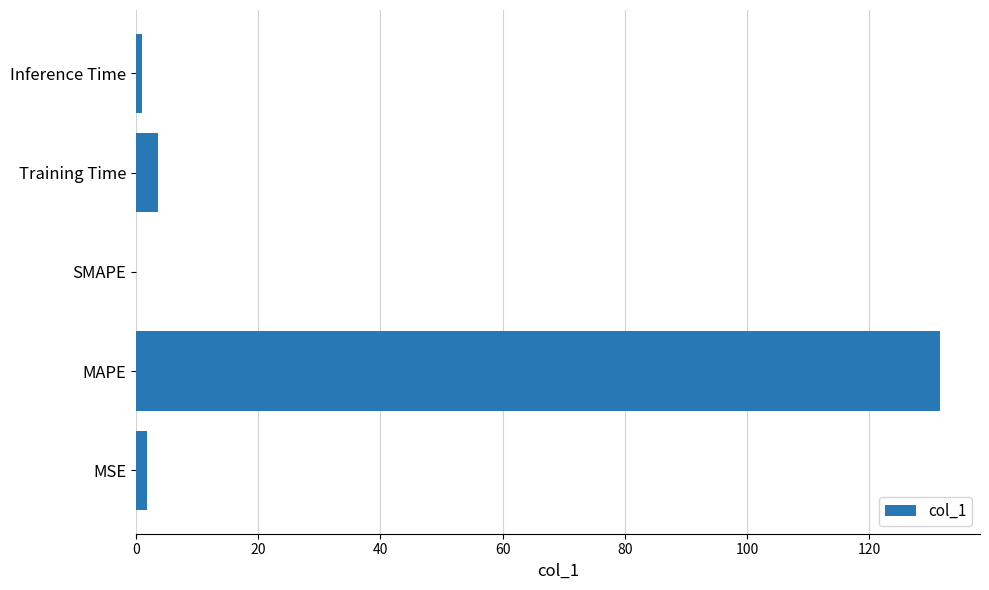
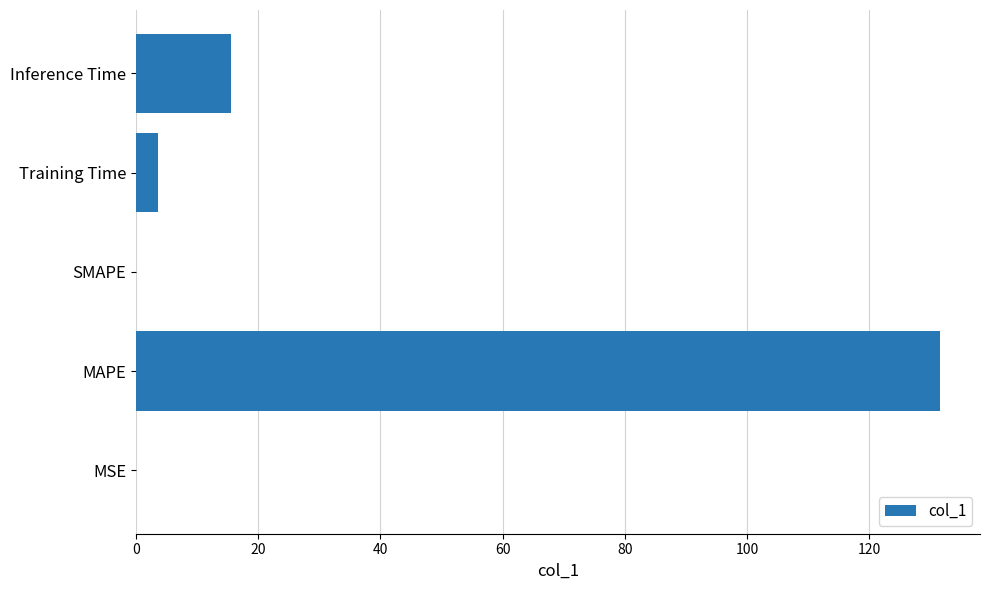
  {
-   "Inference Time": 1,
+   "Inference Time": 16,
    "Training Time": 4,
    "SMAPE": 0,
    "MAPE": 132,
-   "MSE": 2
+   "MSE": 0
  }
